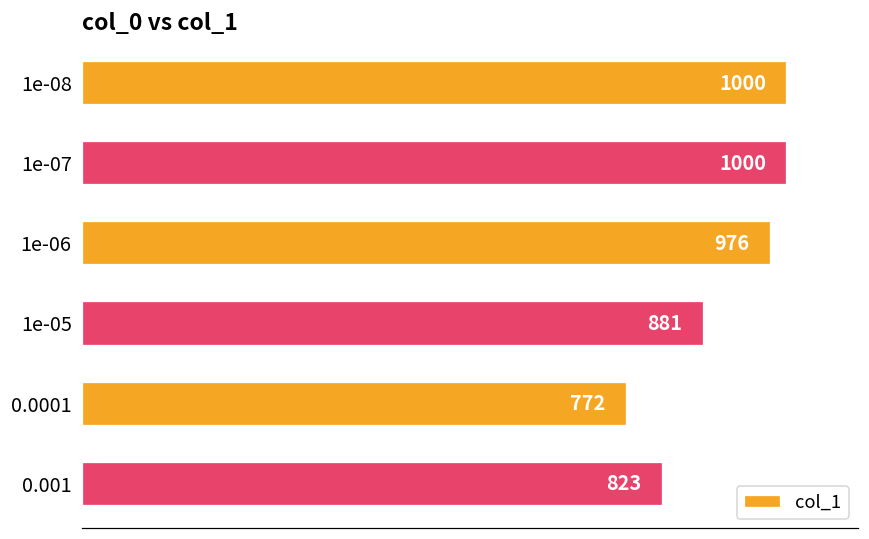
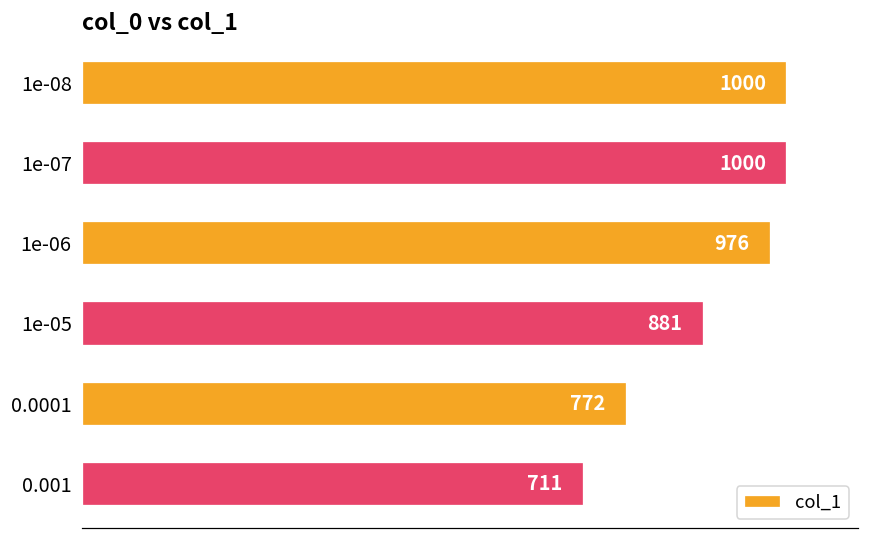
  {
    "1e-08": 1000,
    "1e-07": 1000,
    "1e-06": 976,
    "1e-05": 881,
    "0.0001": 772,
-   "0.001": 823
+   "0.001": 711
  }
